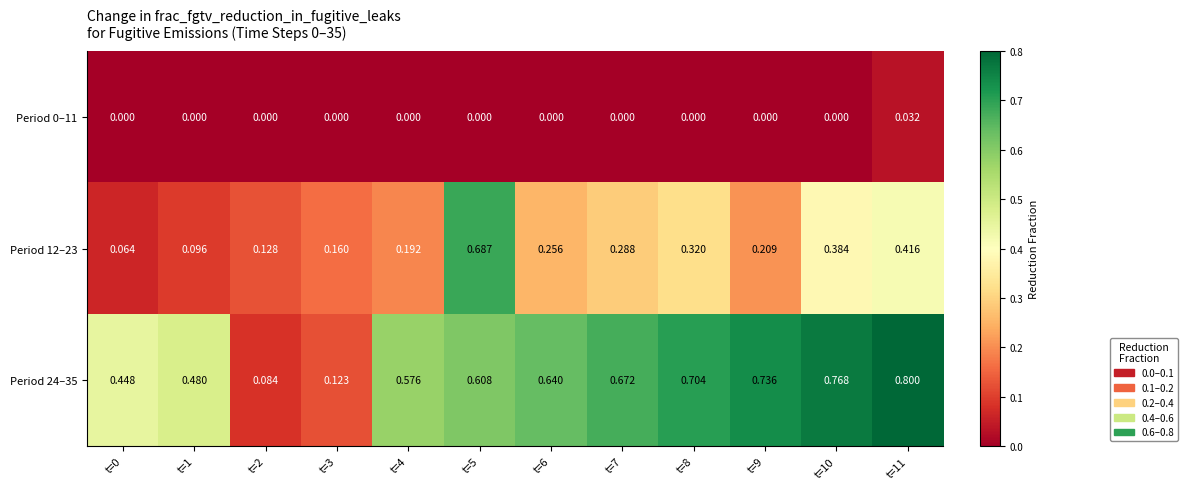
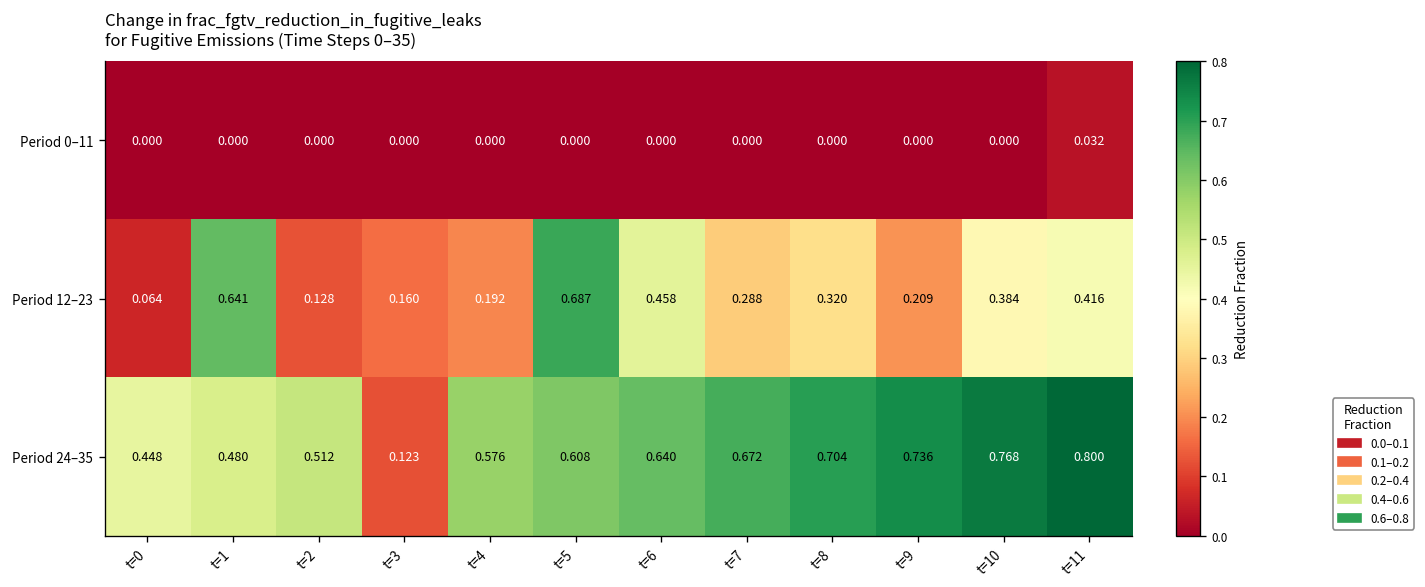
  {
    "Period 0–11": {
      "t=0": 0.000,
      "t=1": 0.000,
      "t=2": 0.000,
      "t=3": 0.000,
      "t=4": 0.000,
      "t=5": 0.000,
      "t=6": 0.000,
      "t=7": 0.000,
      "t=8": 0.000,
      "t=9": 0.000,
      "t=10": 0.000,
      "t=11": 0.032
    },
    "Period 12–23": {
      "t=0": 0.064,
-     "t=1": 0.096,
+     "t=1": 0.641,
      "t=2": 0.128,
      "t=3": 0.160,
      "t=4": 0.192,
      "t=5": 0.687,
-     "t=6": 0.256,
+     "t=6": 0.458,
      "t=7": 0.288,
      "t=8": 0.320,
      "t=9": 0.209,
      "t=10": 0.384,
      "t=11": 0.416
    },
    "Period 24–35": {
      "t=0": 0.448,
      "t=1": 0.480,
-     "t=2": 0.084,
+     "t=2": 0.512,
      "t=3": 0.123,
      "t=4": 0.576,
      "t=5": 0.608,
      "t=6": 0.640,
      "t=7": 0.672,
      "t=8": 0.704,
      "t=9": 0.736,
      "t=10": 0.768,
      "t=11": 0.800
    }
  }
